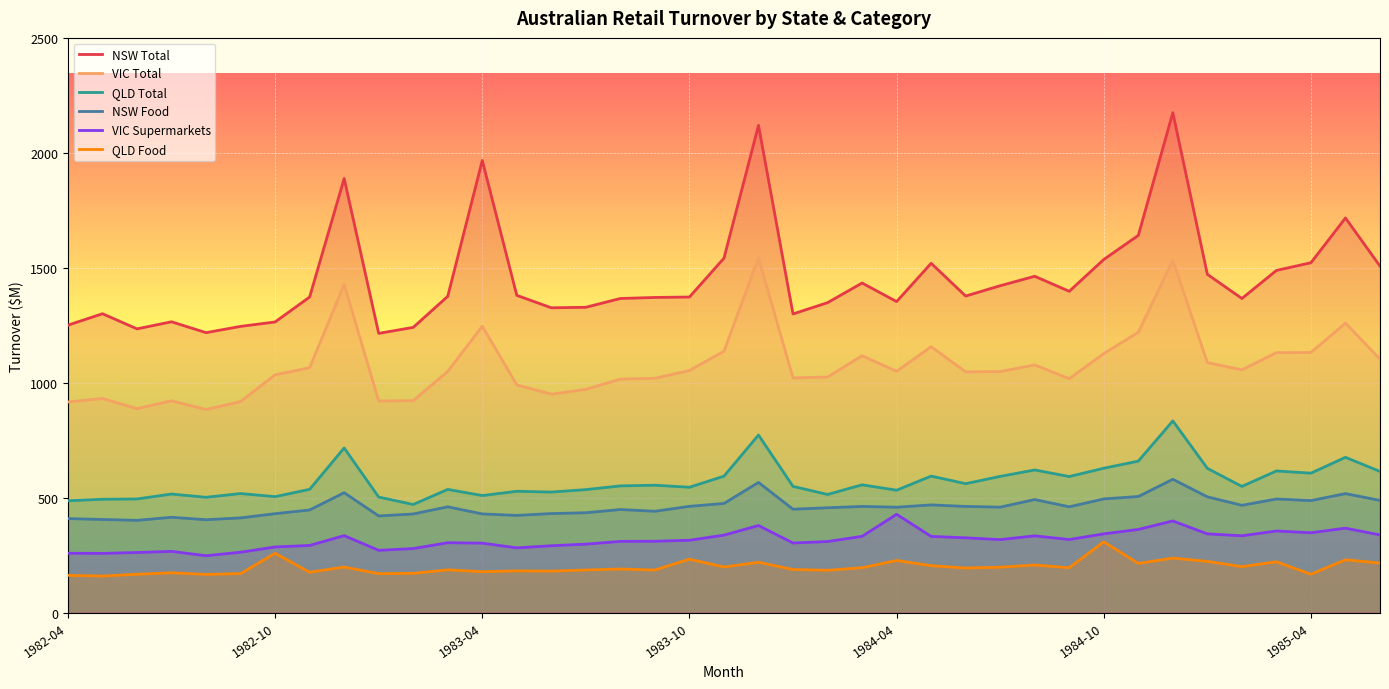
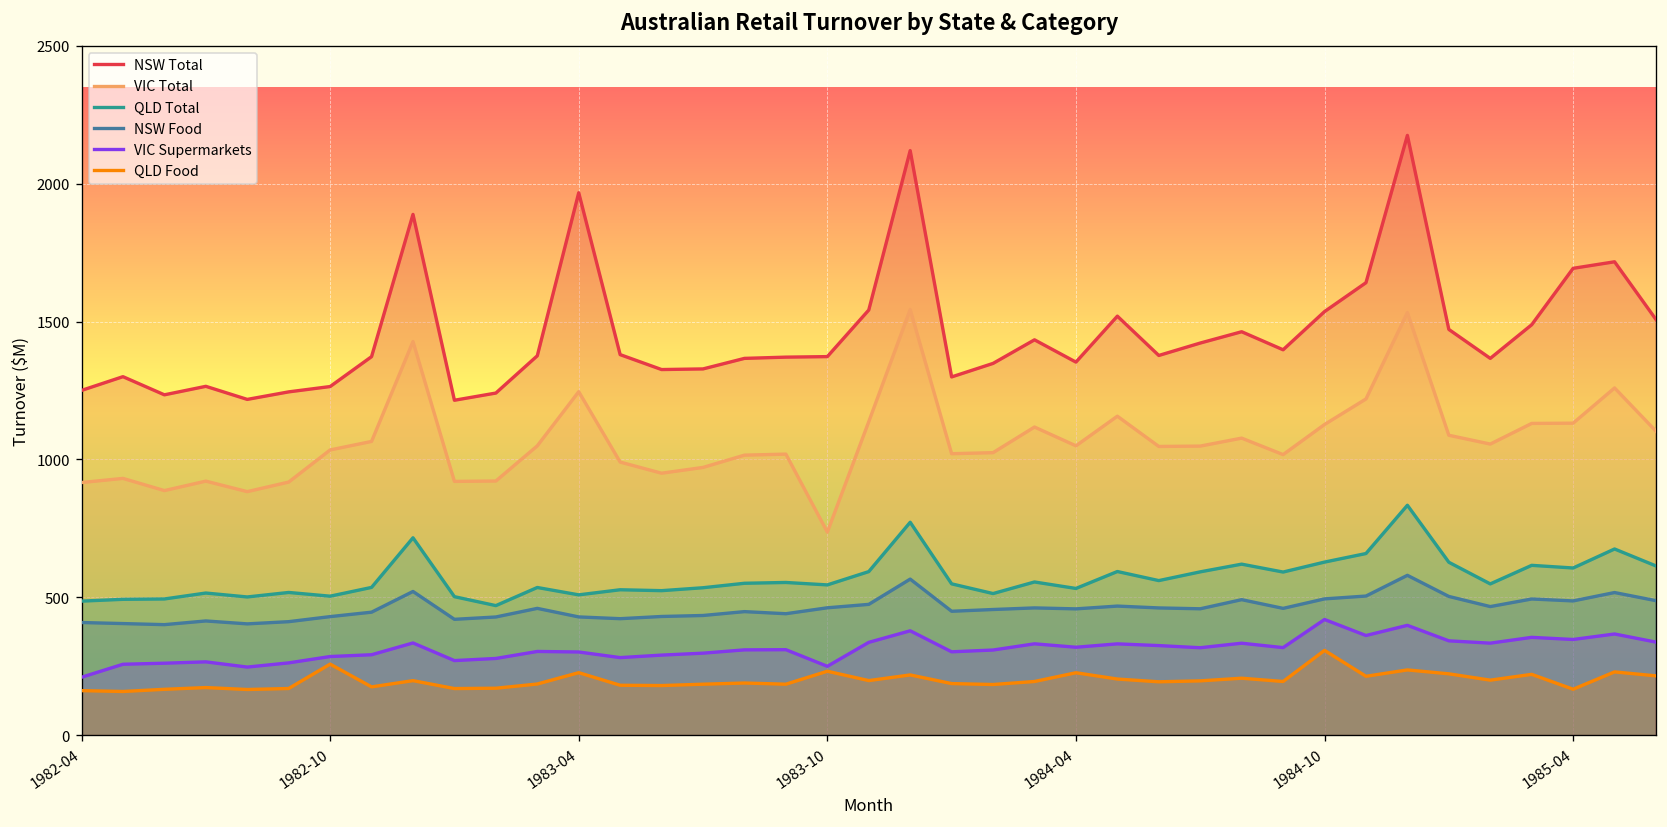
  {
    "NSW Total": {
      "1982-04": 1250,
      "1982-10": 1260,
      "1983-04": 1970,
      "1983-10": 1370,
      "1984-04": 1350,
      "1984-10": 1540,
-     "1985-04": 1520
+     "1985-04": 1690
    },
    "VIC Total": {
      "1982-04": 920,
      "1982-10": 1030,
      "1983-04": 1250,
-     "1983-10": 1050,
+     "1983-10": 740,
      "1984-04": 1050,
      "1984-10": 1130,
      "1985-04": 1130
    },
    "VIC Supermarkets": {
-     "1982-04": 260,
+     "1982-04": 210,
      "1982-10": 290,
      "1983-04": 300,
-     "1983-10": 310,
-     "1984-04": 430,
-     "1984-10": 340,
+     "1983-10": 250,
+     "1984-04": 320,
+     "1984-10": 420,
      "1985-04": 350
    },
    "QLD Food": {
      "1982-04": 160,
      "1982-10": 260,
-     "1983-04": 180,
+     "1983-04": 230,
      "1983-10": 230,
      "1984-04": 230,
      "1984-10": 310,
      "1985-04": 170
    }
  }
